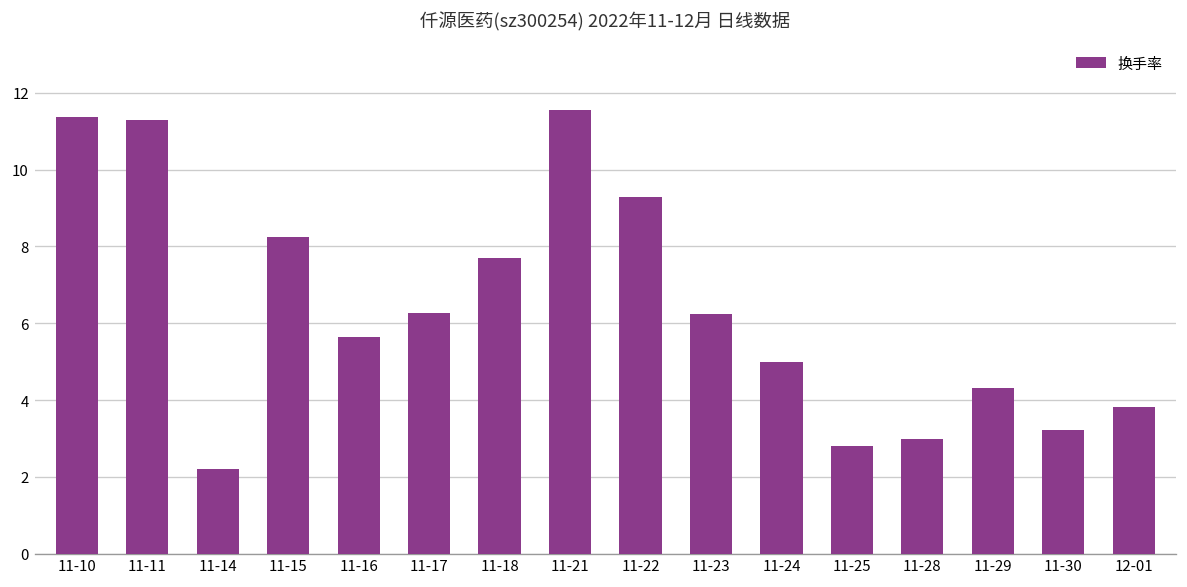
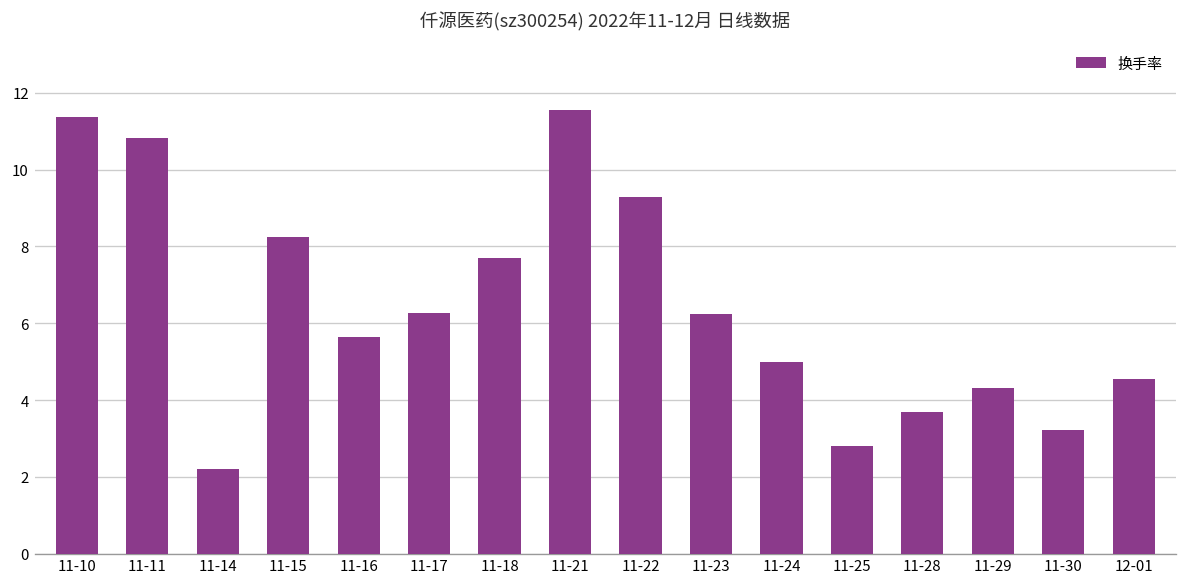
  {
    "11-10": 11.4,
-   "11-11": 11.3,
+   "11-11": 10.8,
    "11-14": 2.2,
    "11-15": 8.3,
    "11-16": 5.6,
    "11-17": 6.3,
    "11-18": 7.7,
    "11-21": 11.6,
    "11-22": 9.3,
    "11-23": 6.2,
    "11-24": 5.0,
    "11-25": 2.8,
-   "11-28": 3.0,
+   "11-28": 3.7,
    "11-29": 4.3,
    "11-30": 3.2,
-   "12-01": 3.8
+   "12-01": 4.6
  }
